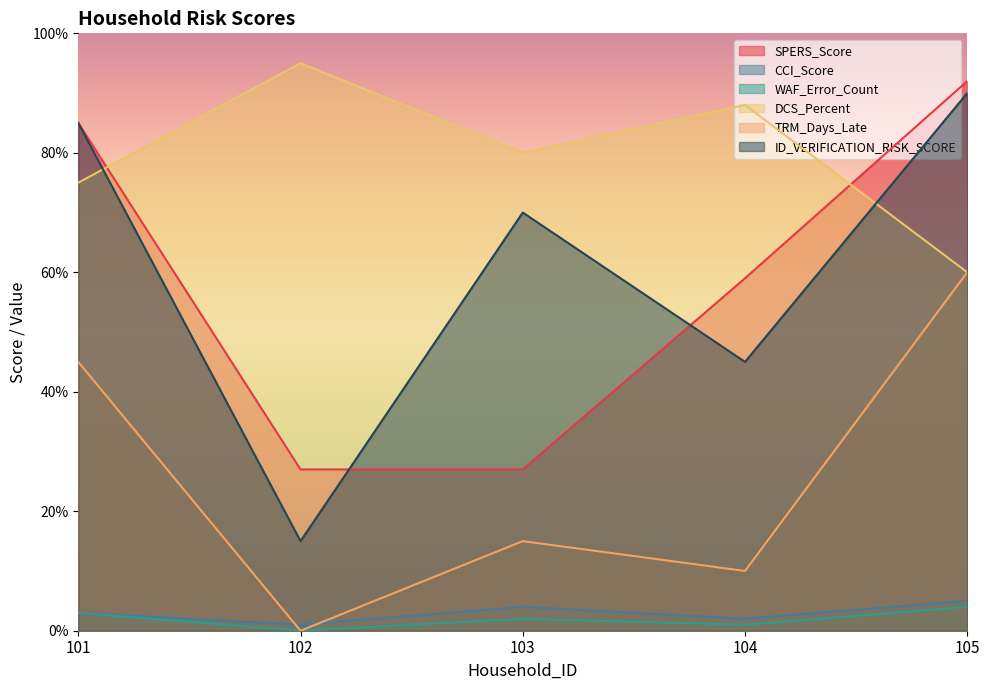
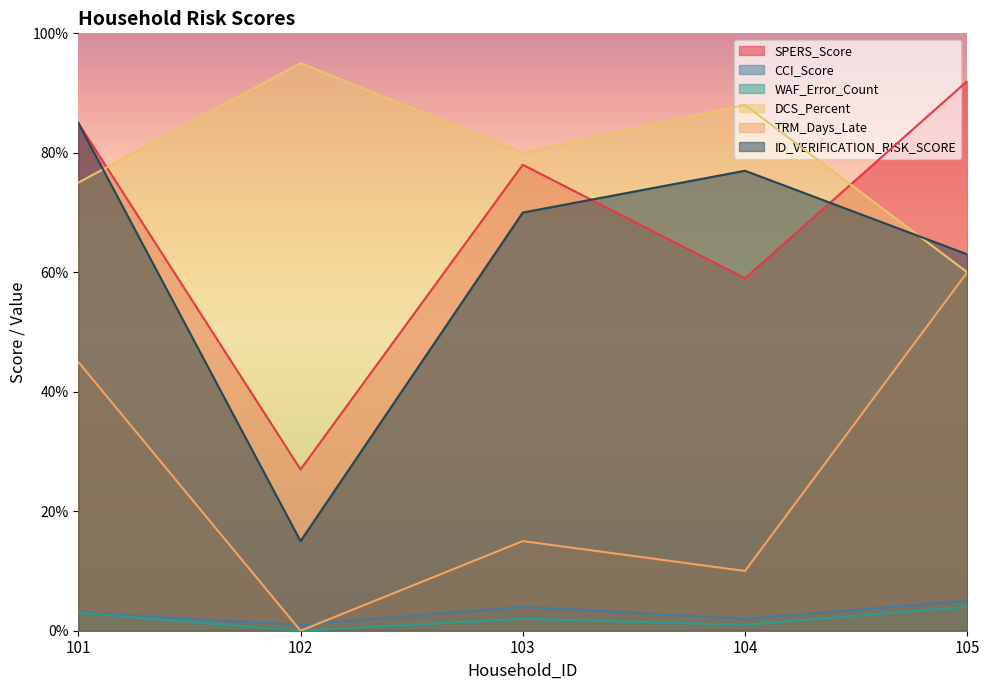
  {
    "SPERS_Score": {
      "102": "27%",
-     "103": "27%",
+     "103": "78%",
      "104": "59%",
      "105": "92%"
    },
    "ID_VERIFICATION_RISK_SCORE": {
      "102": "15%",
      "103": "70%",
-     "104": "45%",
-     "105": "90%"
+     "104": "77%",
+     "105": "63%"
    }
  }
